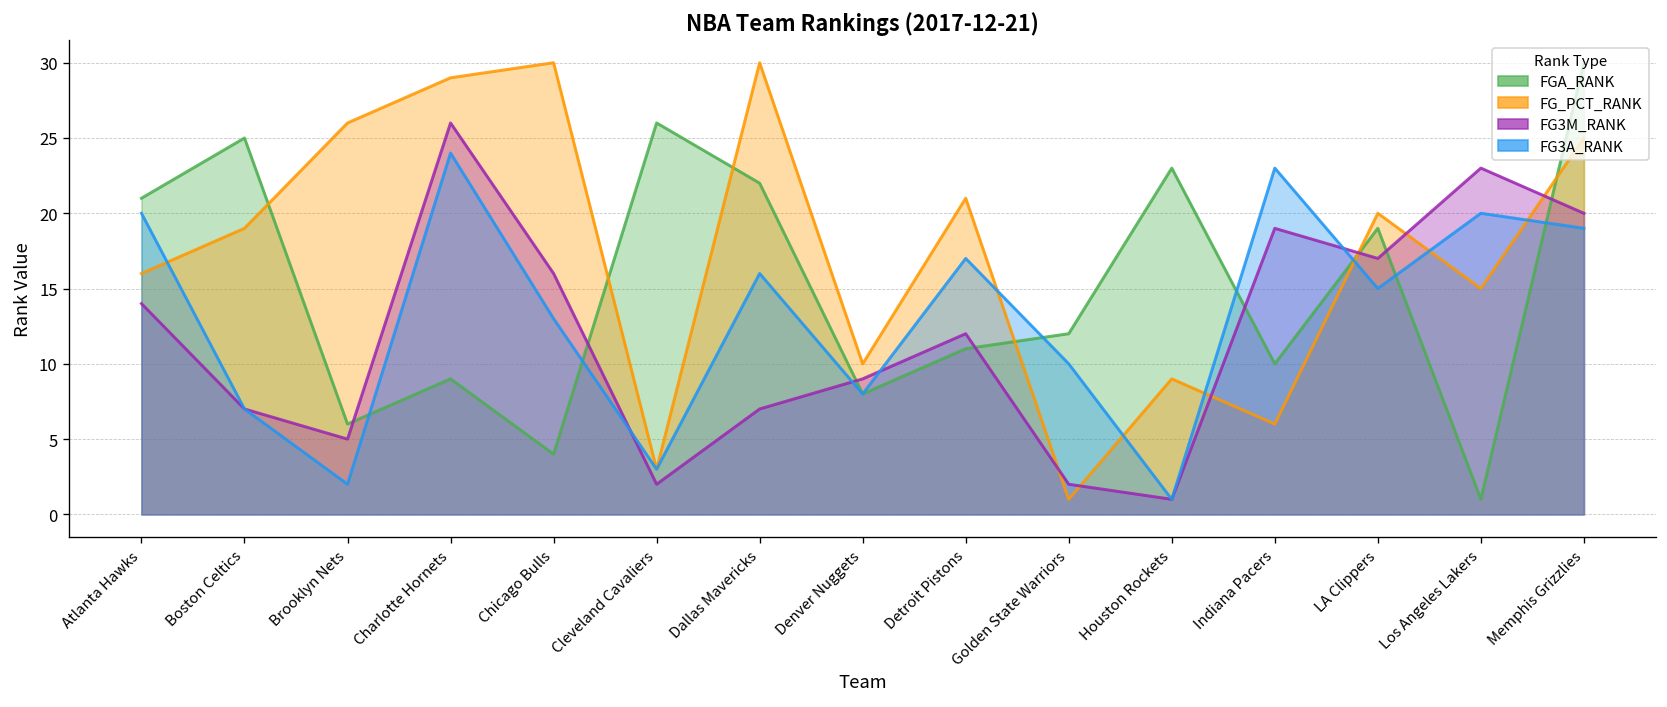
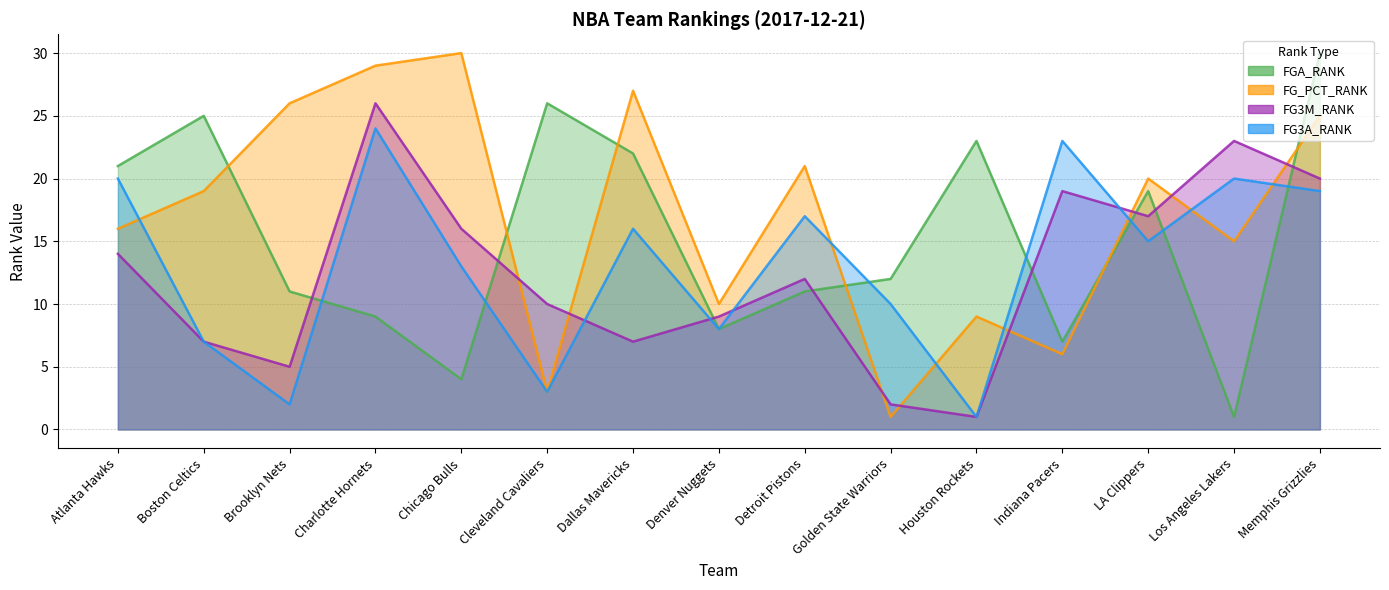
  {
    "FGA_RANK": {
      "Atlanta Hawks": 21,
      "Boston Celtics": 25,
-     "Brooklyn Nets": 6,
+     "Brooklyn Nets": 11,
      "Charlotte Hornets": 9,
      "Chicago Bulls": 4,
      "Cleveland Cavaliers": 26,
      "Dallas Mavericks": 22,
      "Detroit Pistons": 11,
      "Golden State Warriors": 12,
      "Houston Rockets": 23,
-     "Indiana Pacers": 10,
+     "Indiana Pacers": 7,
      "LA Clippers": 19,
      "Los Angeles Lakers": 1
    },
    "FG_PCT_RANK": {
      "Atlanta Hawks": 16,
      "Boston Celtics": 19,
      "Brooklyn Nets": 26,
      "Charlotte Hornets": 29,
      "Chicago Bulls": 30,
-     "Dallas Mavericks": 30,
+     "Dallas Mavericks": 27,
      "Denver Nuggets": 10,
      "Detroit Pistons": 21,
      "Golden State Warriors": 1,
      "Houston Rockets": 9,
      "Indiana Pacers": 6,
      "LA Clippers": 20,
      "Los Angeles Lakers": 15
    },
    "FG3M_RANK": {
      "Atlanta Hawks": 14,
      "Brooklyn Nets": 5,
      "Charlotte Hornets": 26,
      "Chicago Bulls": 16,
-     "Cleveland Cavaliers": 2,
+     "Cleveland Cavaliers": 10,
      "Dallas Mavericks": 7,
      "Denver Nuggets": 9,
      "Detroit Pistons": 12,
      "Golden State Warriors": 2,
      "Indiana Pacers": 19,
      "LA Clippers": 17,
      "Los Angeles Lakers": 23,
      "Memphis Grizzlies": 20
    },
    "FG3A_RANK": {
      "Atlanta Hawks": 20,
      "Brooklyn Nets": 2,
      "Charlotte Hornets": 24,
      "Chicago Bulls": 13,
      "Dallas Mavericks": 16,
      "Detroit Pistons": 17,
      "Golden State Warriors": 10,
      "Indiana Pacers": 23,
      "LA Clippers": 15,
      "Los Angeles Lakers": 20,
      "Memphis Grizzlies": 19
    }
  }
